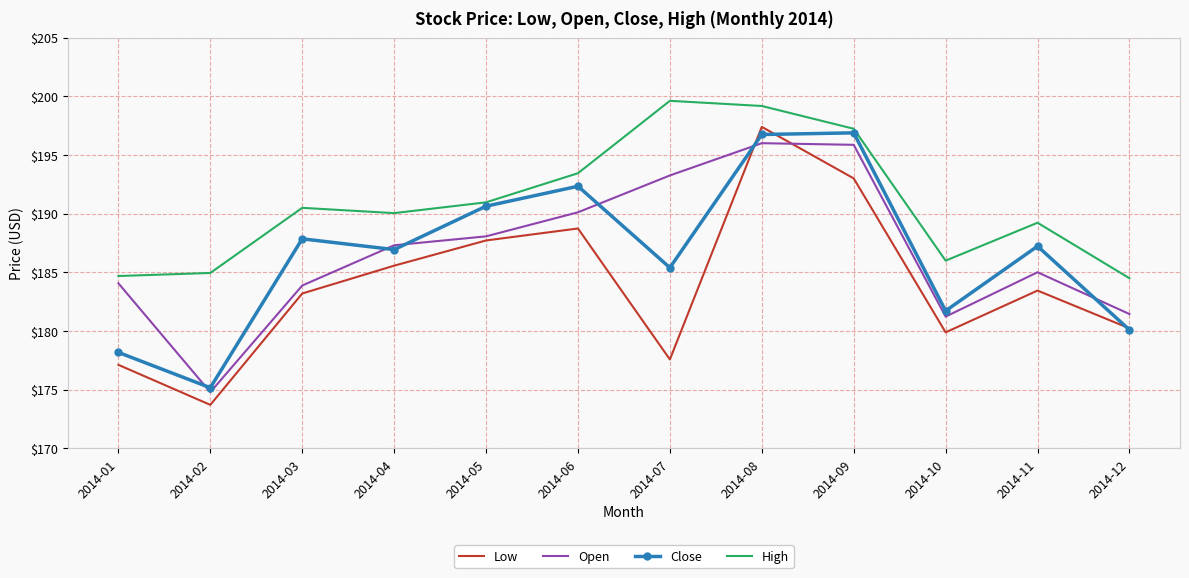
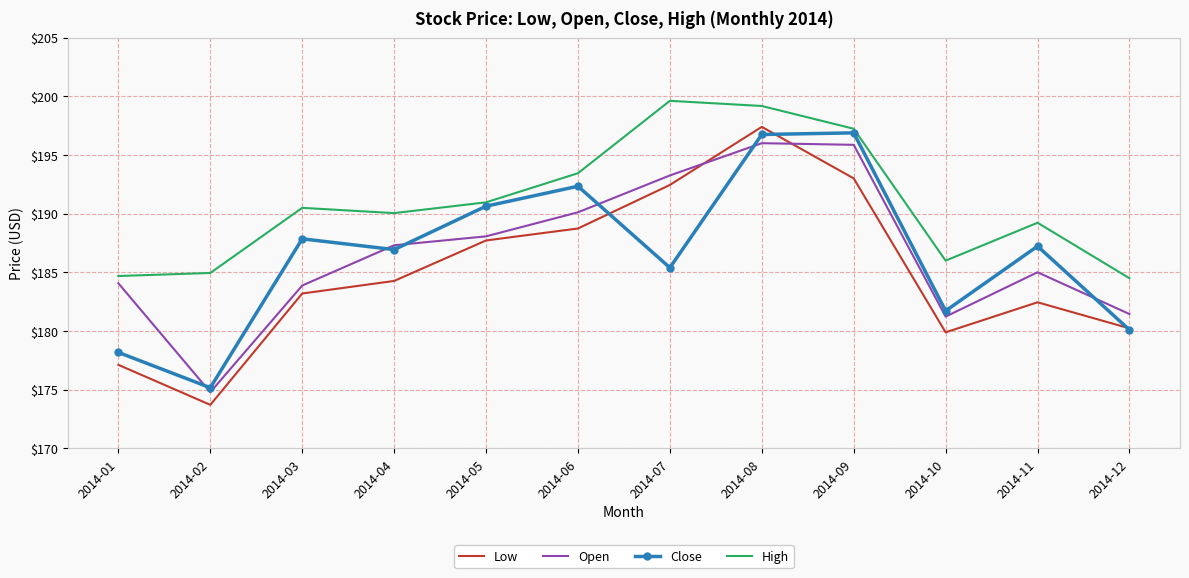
  {
    "Low": {
      "2014-01": "$177.1",
      "2014-02": "$173.7",
      "2014-03": "$183.2",
-     "2014-04": "$185.6",
+     "2014-04": "$184.3",
      "2014-05": "$187.7",
      "2014-06": "$188.7",
-     "2014-07": "$177.6",
+     "2014-07": "$192.5",
      "2014-08": "$197.4",
      "2014-09": "$193.0",
      "2014-10": "$179.9",
-     "2014-11": "$183.5"
+     "2014-11": "$182.5"
    },
    "Open": {
      "2014-01": "$184.1",
      "2014-02": "$174.8",
      "2014-03": "$183.9",
      "2014-04": "$187.3",
      "2014-05": "$188.1",
      "2014-06": "$190.1",
      "2014-07": "$193.3",
      "2014-08": "$196.0",
      "2014-09": "$195.9",
      "2014-10": "$181.2",
      "2014-11": "$185.0",
      "2014-12": "$181.5"
    },
    "Close": {
      "2014-01": "$178.2",
      "2014-02": "$175.2",
      "2014-03": "$187.9",
      "2014-04": "$186.9",
      "2014-05": "$190.6",
      "2014-06": "$192.3",
      "2014-07": "$185.4",
      "2014-08": "$196.8",
      "2014-09": "$196.9",
      "2014-10": "$181.7",
      "2014-11": "$187.2"
    },
    "High": {
      "2014-01": "$184.7",
      "2014-02": "$185.0",
      "2014-03": "$190.5",
      "2014-04": "$190.1",
      "2014-05": "$191.0",
      "2014-06": "$193.5",
      "2014-07": "$199.6",
      "2014-08": "$199.2",
      "2014-09": "$197.2",
      "2014-10": "$186.0",
      "2014-11": "$189.2",
      "2014-12": "$184.5"
    }
  }
